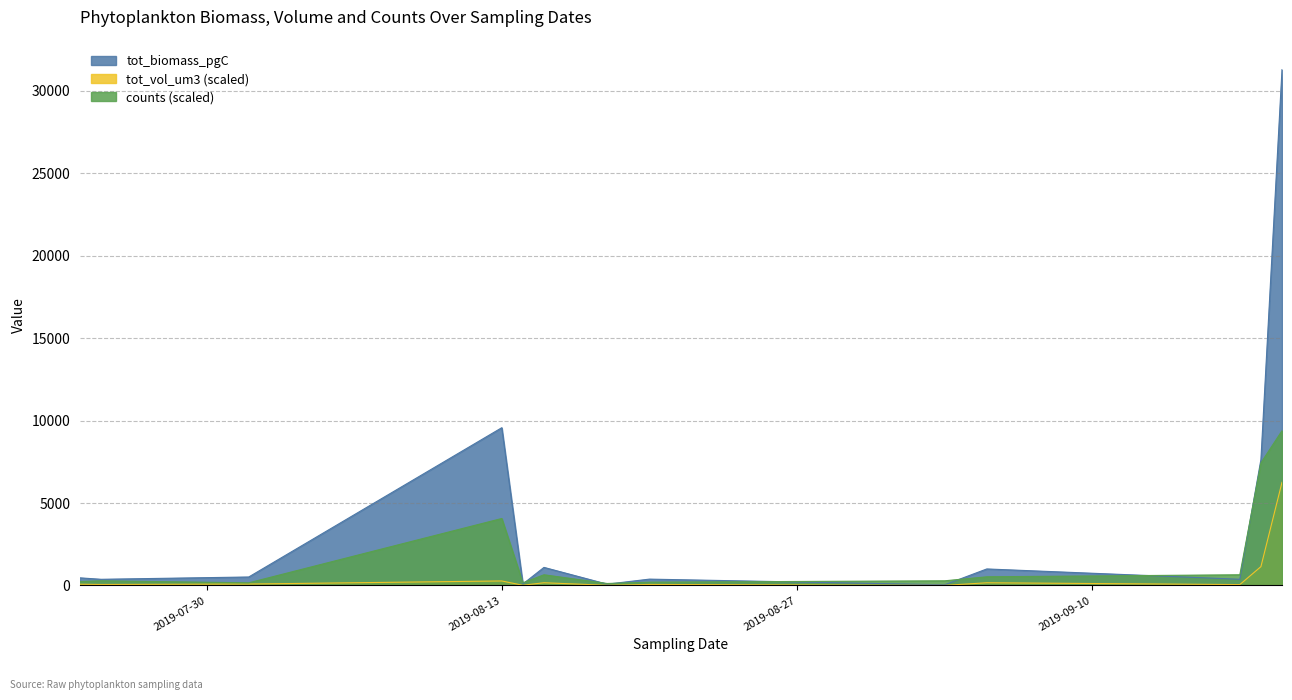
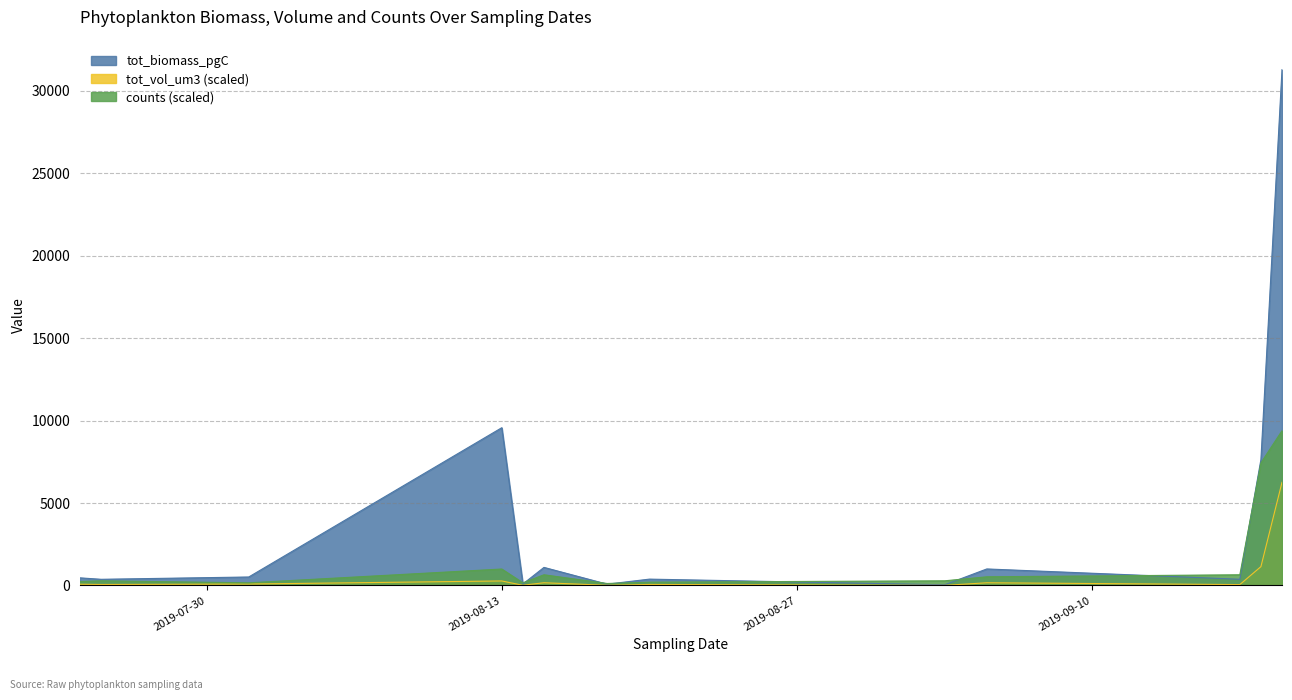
  {
    "tot_biomass_pgC": {
      "2019-08-13": 9600
    },
    "tot_vol_um3 (scaled)": {
      "2019-08-13": 300
    },
    "counts (scaled)": {
-     "2019-08-13": 4100
+     "2019-08-13": 1000
    }
  }
